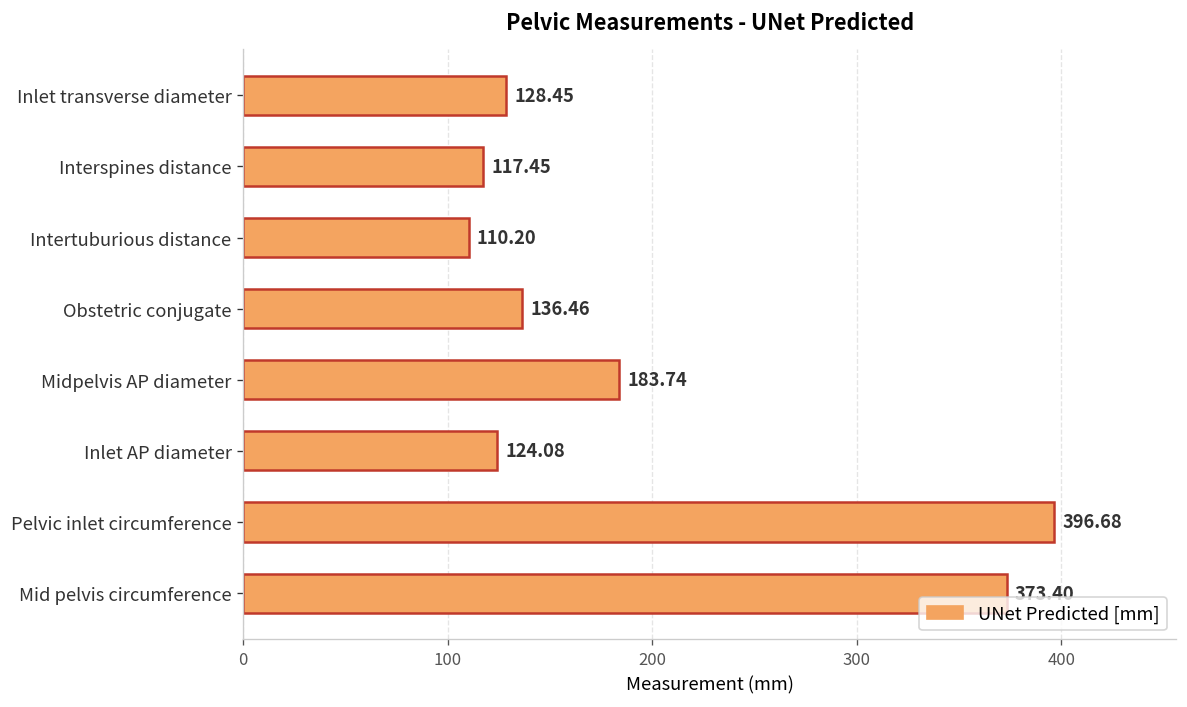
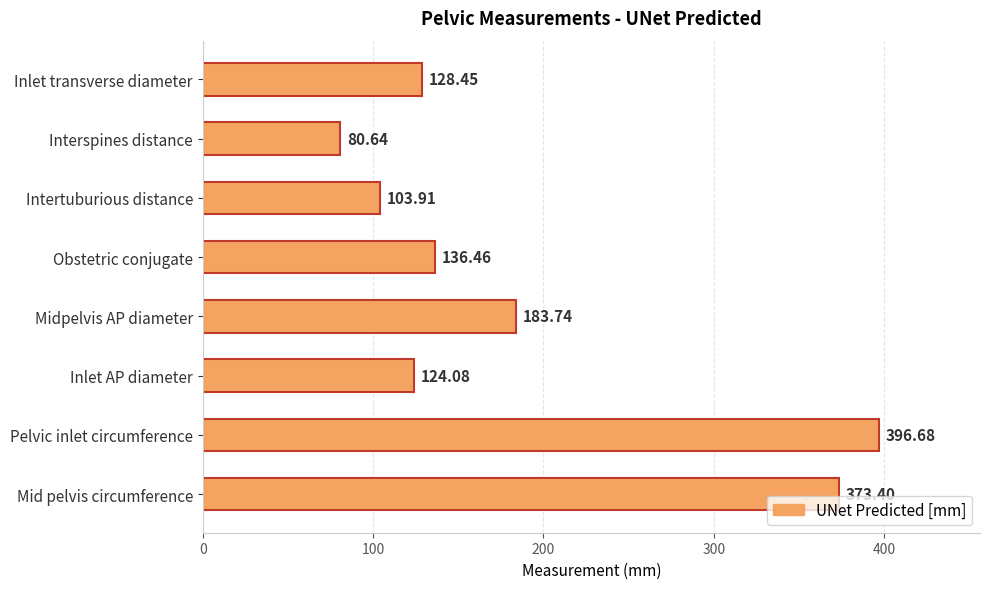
  {
    "Inlet transverse diameter": 128.45,
-   "Interspines distance": 117.45,
-   "Intertuburious distance": 110.20,
+   "Interspines distance": 80.64,
+   "Intertuburious distance": 103.91,
    "Obstetric conjugate": 136.46,
    "Midpelvis AP diameter": 183.74,
    "Inlet AP diameter": 124.08,
    "Pelvic inlet circumference": 396.68
  }
